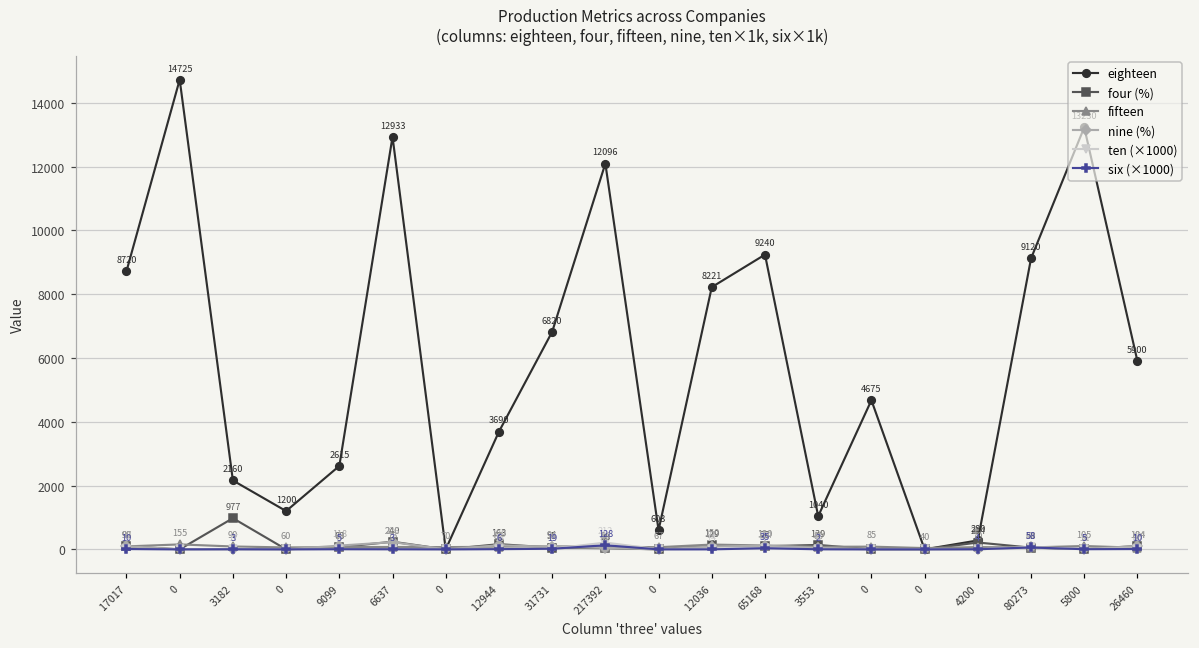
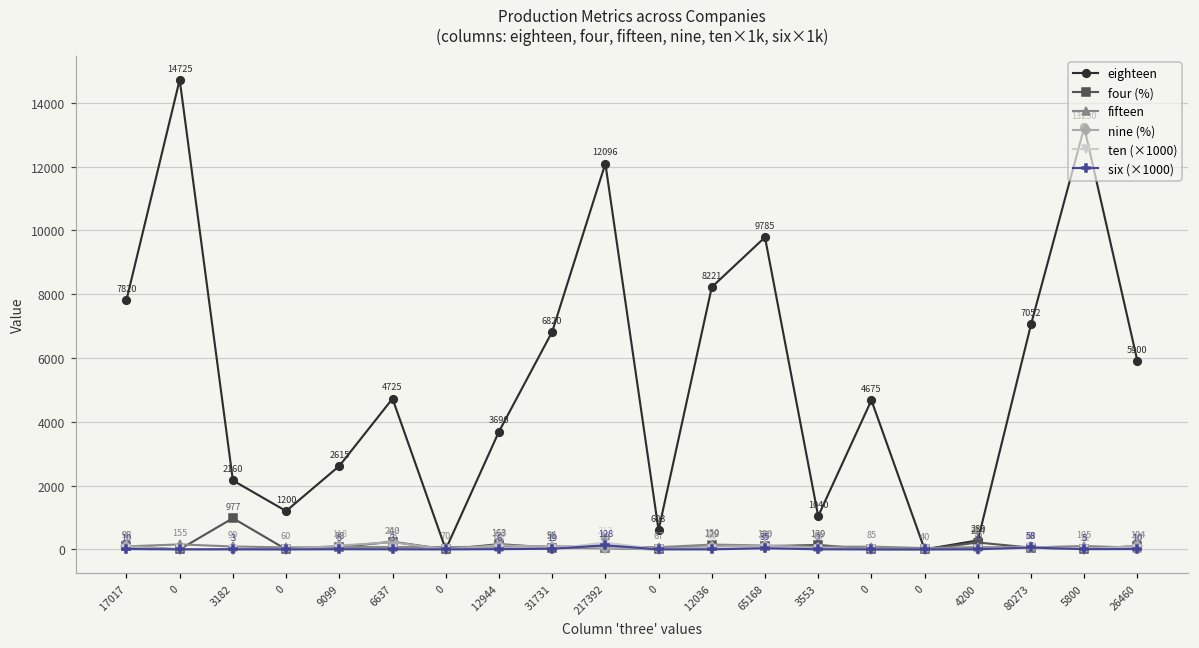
  {
    "eighteen": {
-     "17017": 8720,
+     "17017": 7820,
      "3182": 2160,
      "9099": 2615,
-     "6637": 12933,
+     "6637": 4725,
      "12944": 3690,
      "31731": 6820,
      "217392": 12096,
      "12036": 8221,
-     "65168": 9240,
+     "65168": 9785,
      "3553": 1040,
-     "80273": 9120,
+     "80273": 7052,
      "26460": 5900
    },
    "four (%)": {
      "3182": 977
    }
  }
